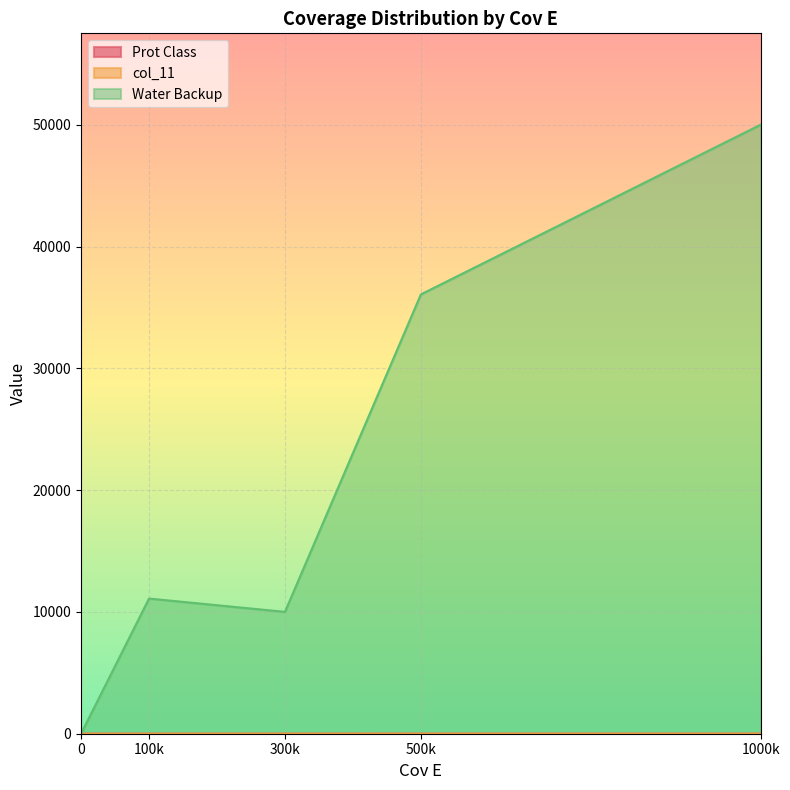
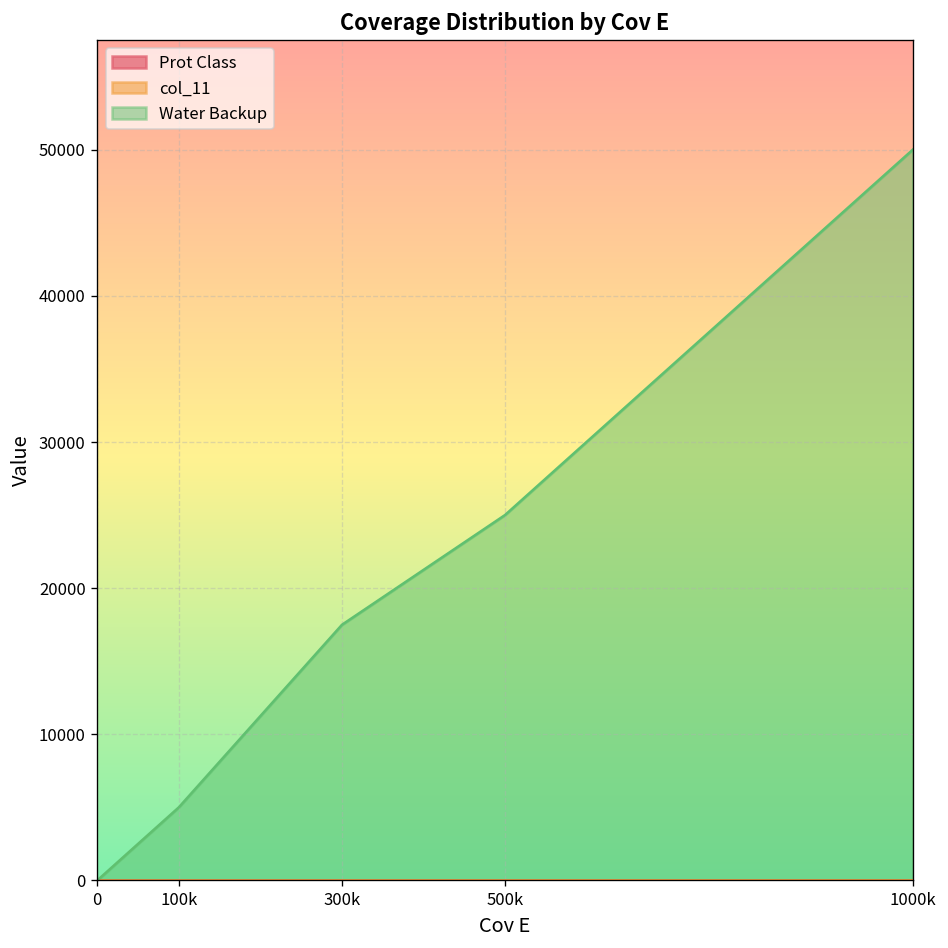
  {
    "col_11": {
      "100k": 0,
      "300k": 0,
      "500k": 0,
      "1000k": 0
    },
    "Water Backup": {
-     "100k": 11100,
-     "300k": 10000,
-     "500k": 36100,
+     "100k": 5000,
+     "300k": 17500,
+     "500k": 25000,
      "1000k": 50000
    }
  }
